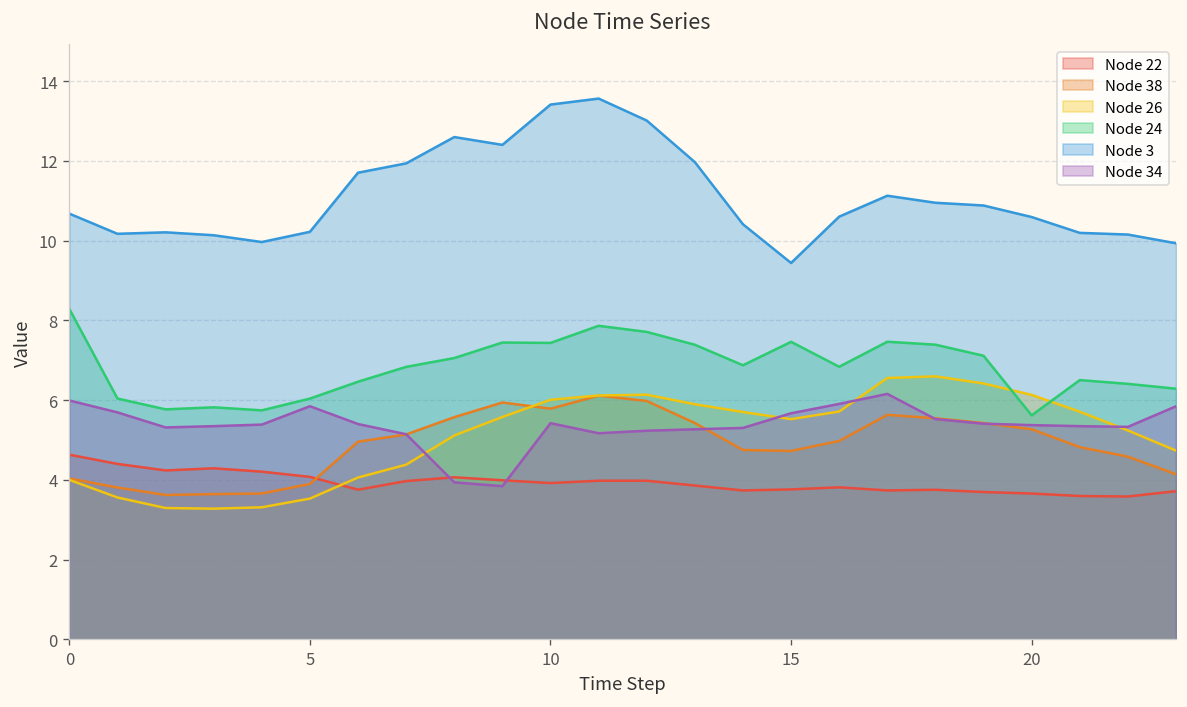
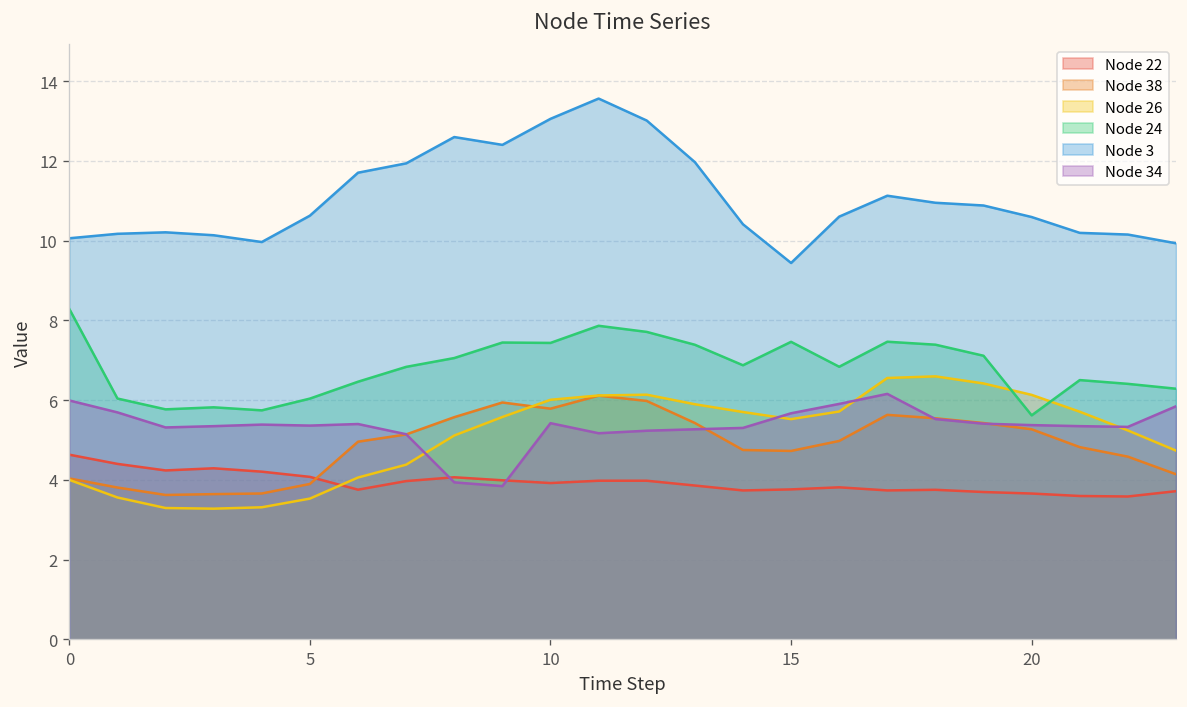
  {
    "Node 24": {
      "0": 8.3,
      "5": 6.0,
      "10": 7.4,
      "15": 7.5,
      "20": 5.6
    },
    "Node 3": {
-     "0": 10.7,
-     "5": 10.2,
-     "10": 13.4,
+     "0": 10.1,
+     "5": 10.6,
+     "10": 13.1,
      "15": 9.4,
      "20": 10.6
    },
    "Node 34": {
      "0": 6.0,
-     "5": 5.8,
+     "5": 5.4,
      "10": 5.4,
      "15": 5.7,
      "20": 5.4
    }
  }
